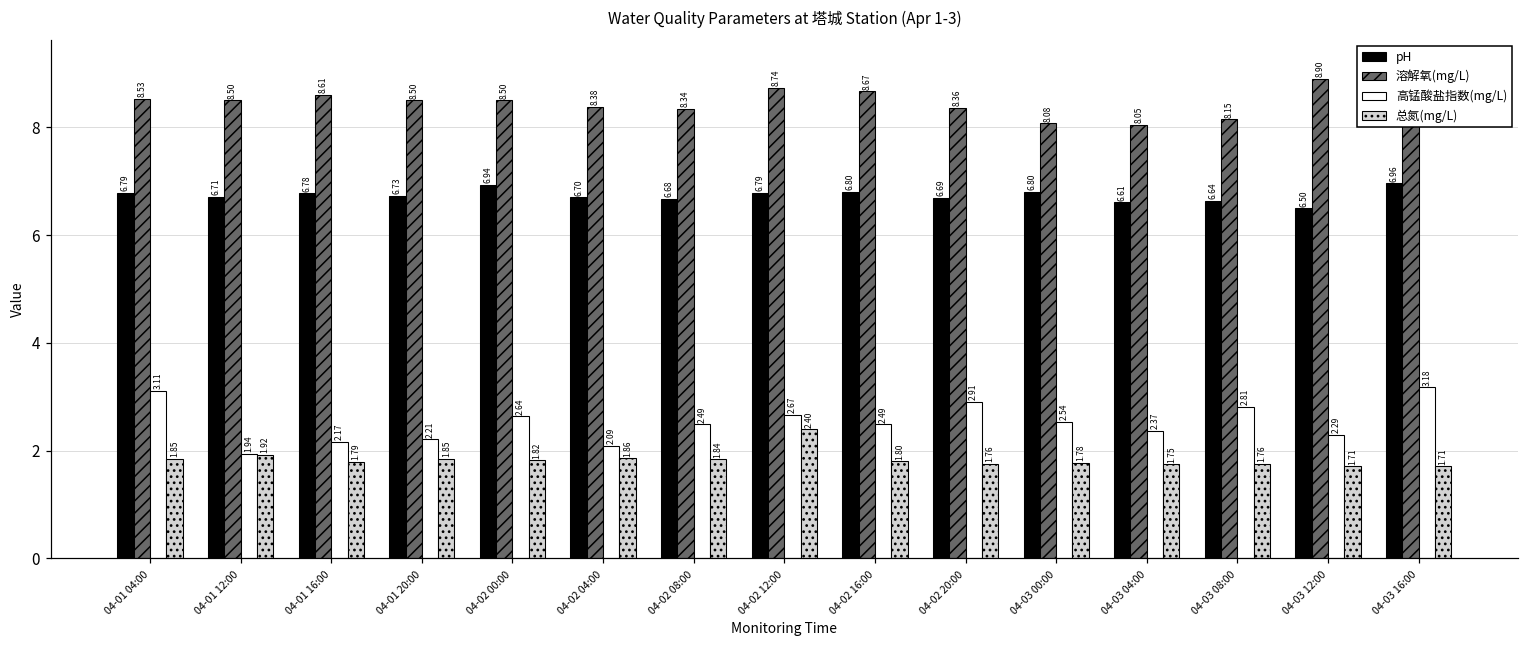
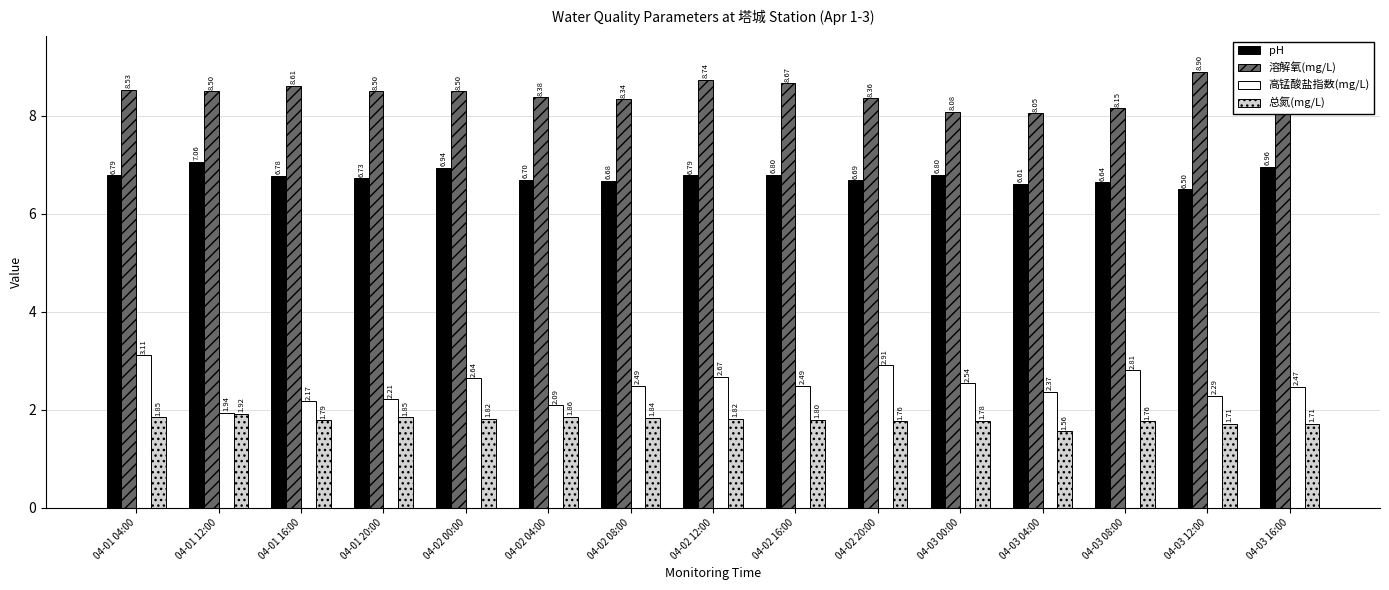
  {
    "pH": {
      "04-01 04:00": 6.79,
-     "04-01 12:00": 6.71,
+     "04-01 12:00": 7.06,
      "04-01 16:00": 6.78,
      "04-01 20:00": 6.73,
      "04-02 00:00": 6.94,
      "04-02 04:00": 6.70,
      "04-02 08:00": 6.68,
      "04-02 12:00": 6.79,
      "04-02 16:00": 6.80,
      "04-02 20:00": 6.69,
      "04-03 00:00": 6.80,
      "04-03 04:00": 6.61,
      "04-03 08:00": 6.64,
      "04-03 12:00": 6.50,
      "04-03 16:00": 6.96
    },
    "溶解氧(mg/L)": {
      "04-01 04:00": 8.53,
      "04-01 12:00": 8.50,
      "04-01 16:00": 8.61,
      "04-01 20:00": 8.50,
      "04-02 00:00": 8.50,
      "04-02 04:00": 8.38,
      "04-02 08:00": 8.34,
      "04-02 12:00": 8.74,
      "04-02 16:00": 8.67,
      "04-02 20:00": 8.36,
      "04-03 00:00": 8.08,
      "04-03 04:00": 8.05,
      "04-03 08:00": 8.15,
      "04-03 12:00": 8.90
    },
    "高锰酸盐指数(mg/L)": {
      "04-01 04:00": 3.11,
      "04-01 12:00": 1.94,
      "04-01 16:00": 2.17,
      "04-01 20:00": 2.21,
      "04-02 00:00": 2.64,
      "04-02 04:00": 2.09,
      "04-02 08:00": 2.49,
      "04-02 12:00": 2.67,
      "04-02 16:00": 2.49,
      "04-02 20:00": 2.91,
      "04-03 00:00": 2.54,
      "04-03 04:00": 2.37,
      "04-03 08:00": 2.81,
      "04-03 12:00": 2.29,
-     "04-03 16:00": 3.18
+     "04-03 16:00": 2.47
    },
    "总氮(mg/L)": {
      "04-01 04:00": 1.85,
      "04-01 12:00": 1.92,
      "04-01 16:00": 1.79,
      "04-01 20:00": 1.85,
      "04-02 00:00": 1.82,
      "04-02 04:00": 1.86,
      "04-02 08:00": 1.84,
-     "04-02 12:00": 2.40,
+     "04-02 12:00": 1.82,
      "04-02 16:00": 1.80,
      "04-02 20:00": 1.76,
      "04-03 00:00": 1.78,
-     "04-03 04:00": 1.75,
+     "04-03 04:00": 1.56,
      "04-03 08:00": 1.76,
      "04-03 12:00": 1.71,
      "04-03 16:00": 1.71
    }
  }
